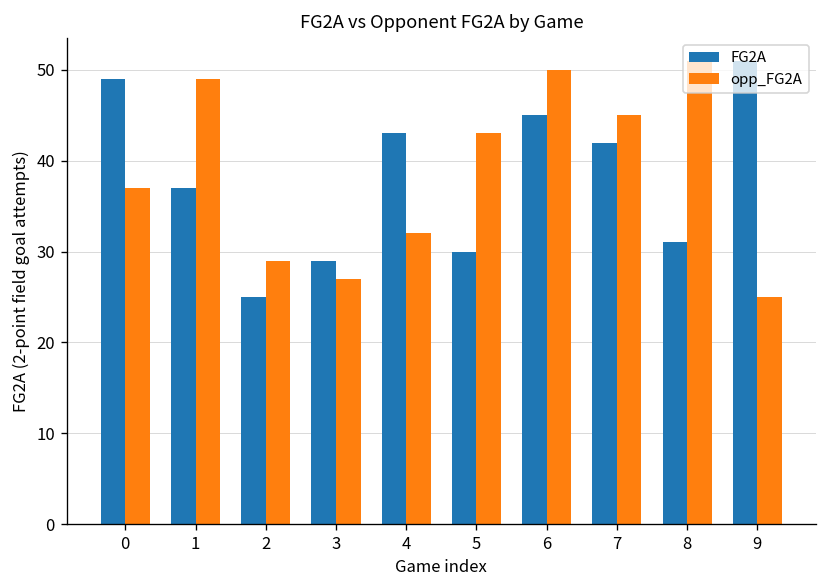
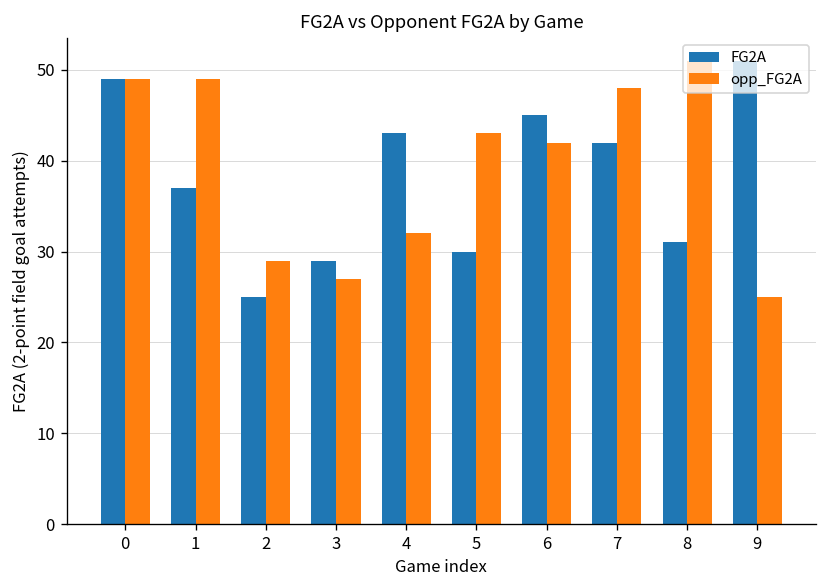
  {
    "FG2A": {
      "0": 49,
      "1": 37,
      "2": 25,
      "3": 29,
      "4": 43,
      "5": 30,
      "6": 45,
      "7": 42,
      "8": 31
    },
    "opp_FG2A": {
-     "0": 37,
+     "0": 49,
      "1": 49,
      "2": 29,
      "3": 27,
      "4": 32,
      "5": 43,
-     "6": 50,
-     "7": 45,
+     "6": 42,
+     "7": 48,
      "9": 25
    }
  }
